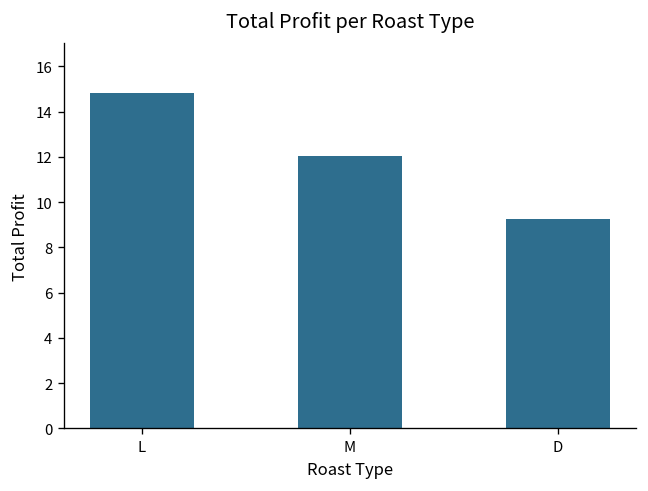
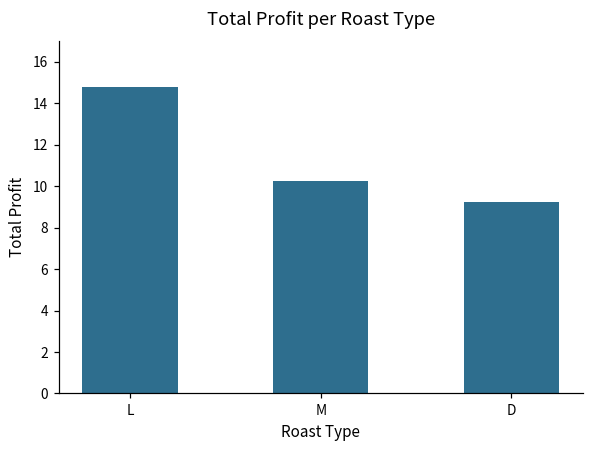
  {
    "L": 14.8,
-   "M": 12.1,
+   "M": 10.3,
    "D": 9.3
  }
